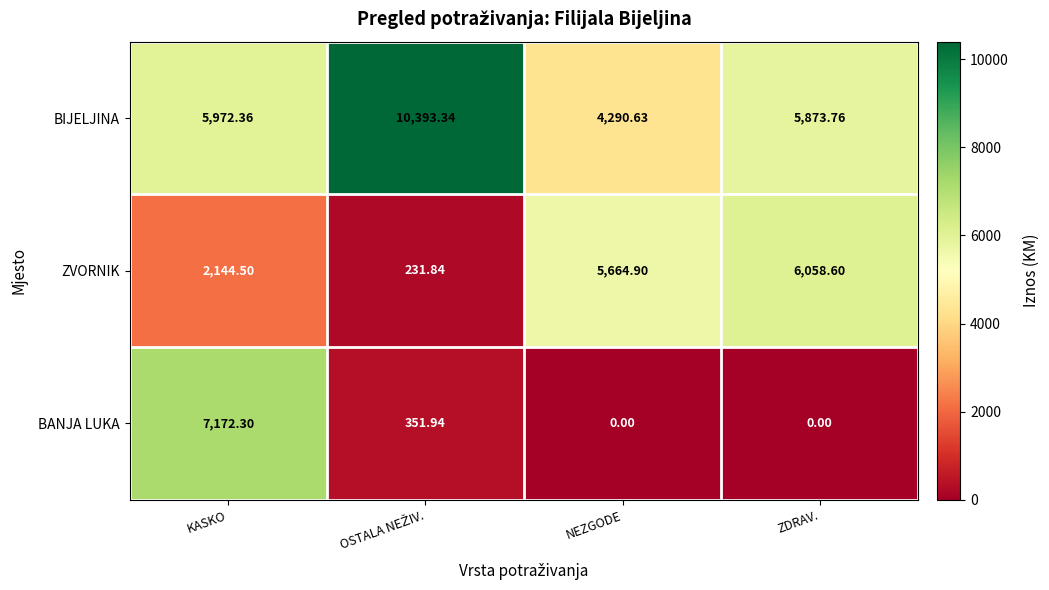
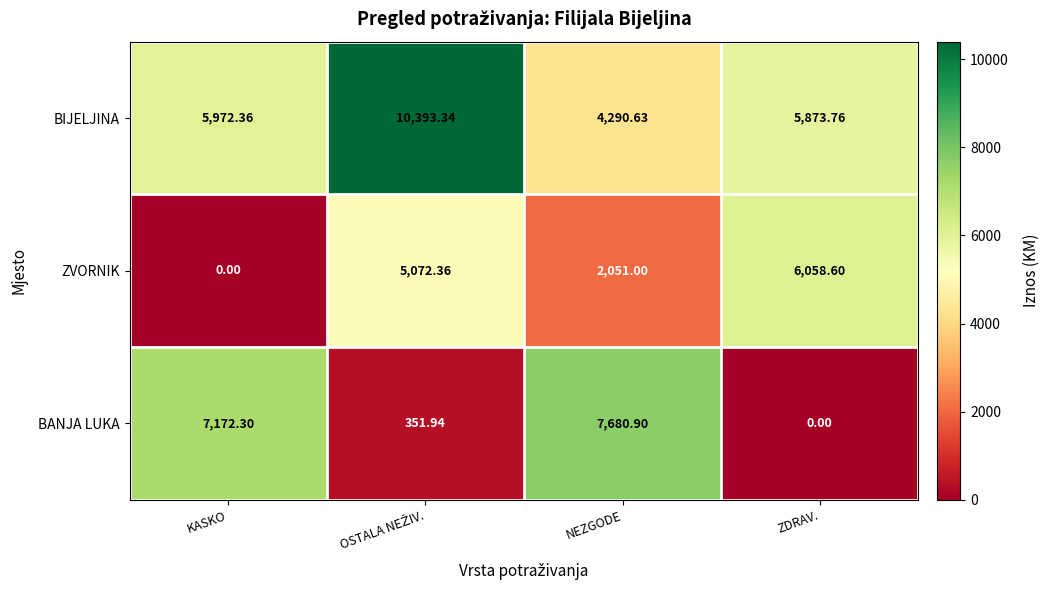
  {
    "BIJELJINA": {
      "KASKO": "5,972.36",
      "OSTALA NEŽIV.": "10,393.34",
      "NEZGODE": "4,290.63",
      "ZDRAV.": "5,873.76"
    },
    "ZVORNIK": {
-     "KASKO": "2,144.50",
-     "OSTALA NEŽIV.": "231.84",
-     "NEZGODE": "5,664.90",
+     "KASKO": "0.00",
+     "OSTALA NEŽIV.": "5,072.36",
+     "NEZGODE": "2,051.00",
      "ZDRAV.": "6,058.60"
    },
    "BANJA LUKA": {
      "KASKO": "7,172.30",
      "OSTALA NEŽIV.": "351.94",
-     "NEZGODE": "0.00",
+     "NEZGODE": "7,680.90",
      "ZDRAV.": "0.00"
    }
  }
